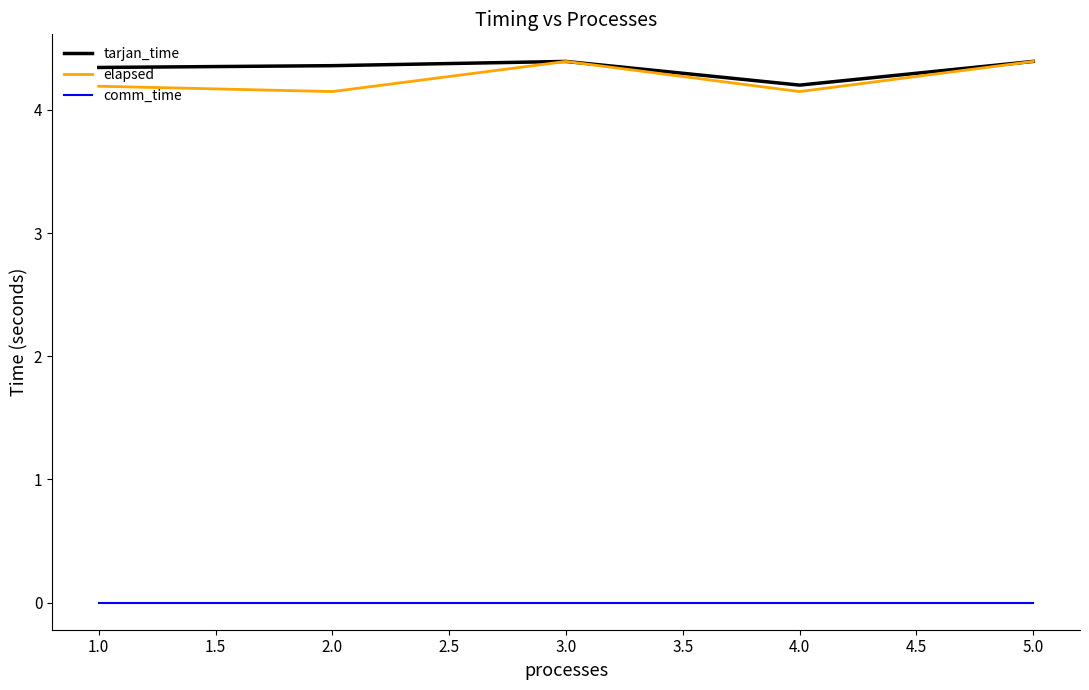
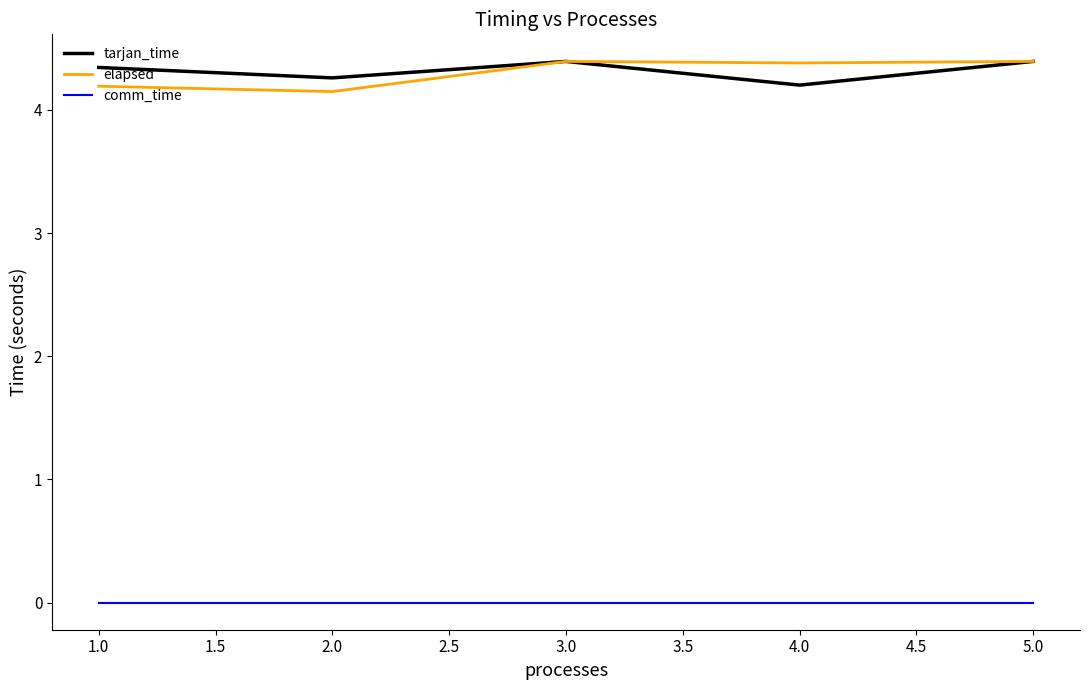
  {
    "tarjan_time": {
      "1.0": 4.34,
-     "2.0": 4.36,
+     "2.0": 4.26,
      "4.0": 4.20
    },
    "elapsed": {
      "1.0": 4.19,
      "2.0": 4.15,
-     "4.0": 4.15
+     "4.0": 4.38
    },
    "comm_time": {
      "1.0": 0.00,
      "2.0": 0.00,
      "3.0": 0.00,
      "4.0": 0.00,
      "5.0": 0.00
    }
  }
